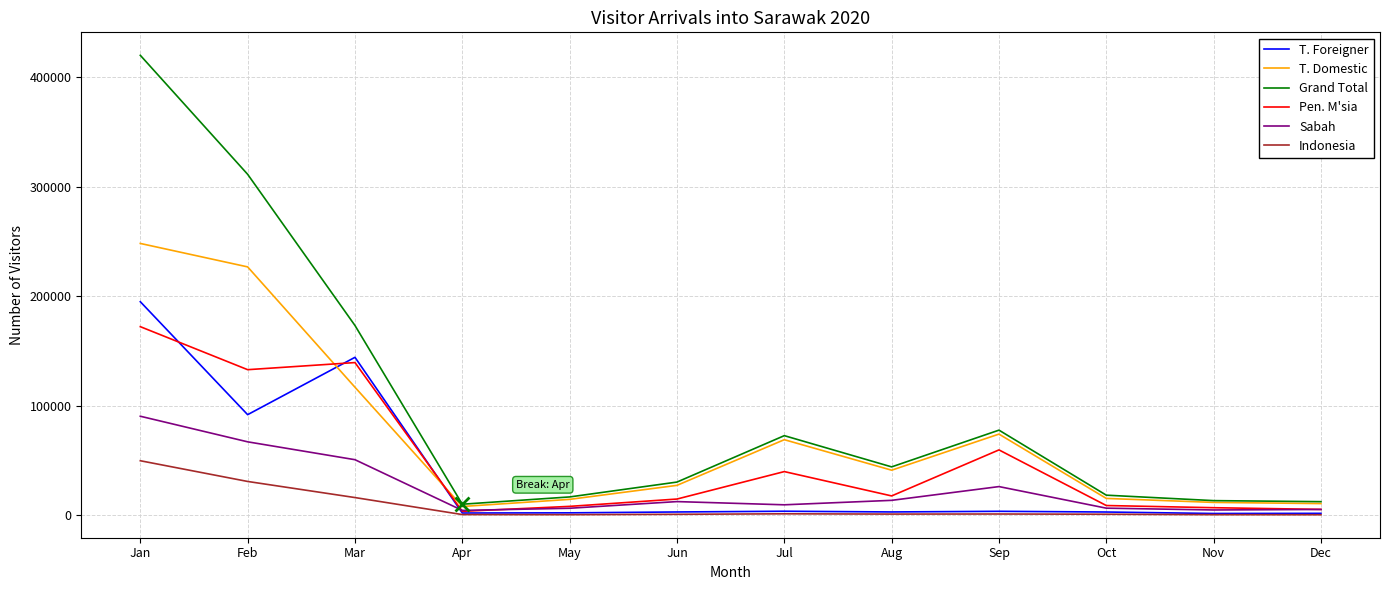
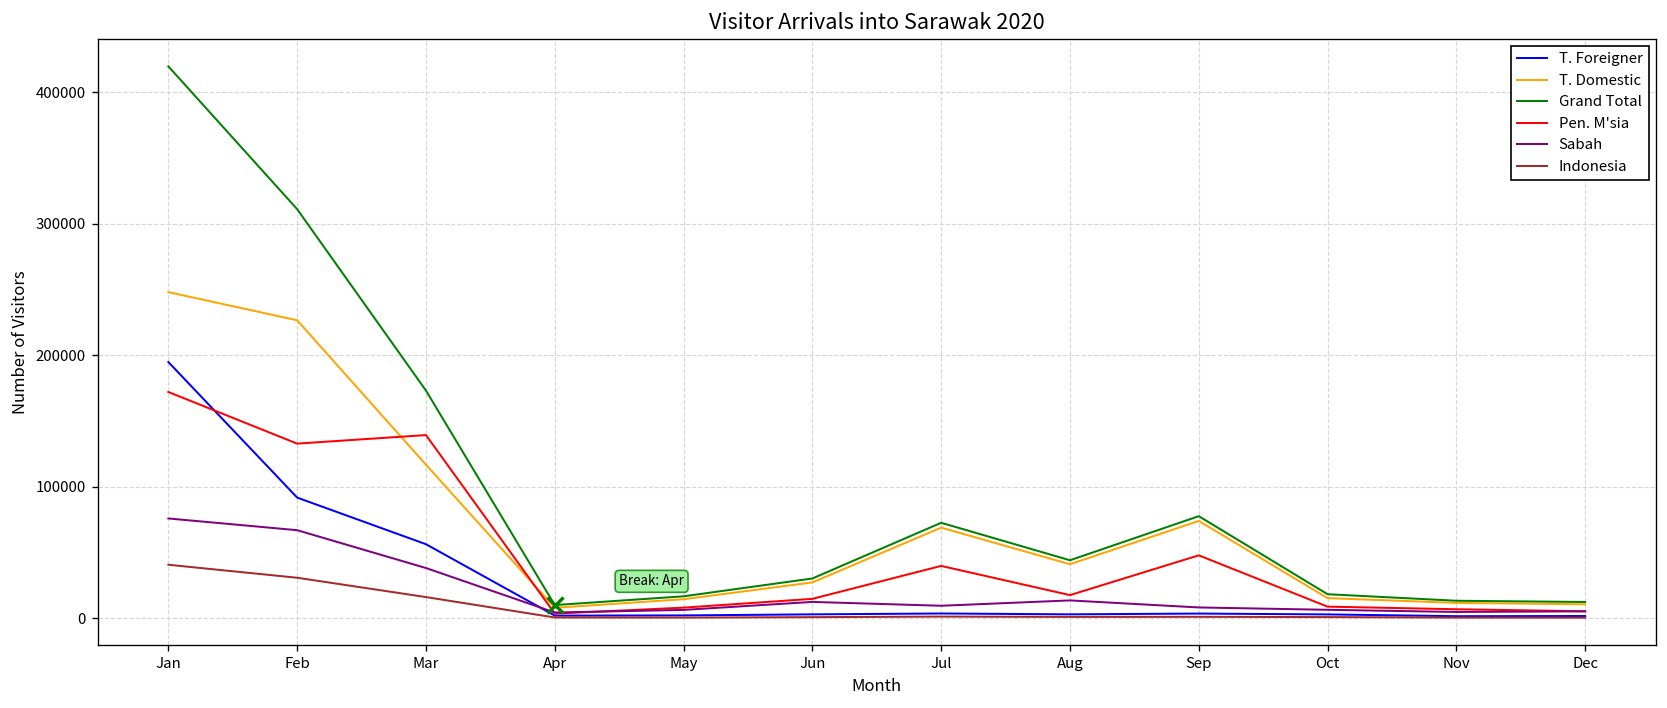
  {
    "T. Foreigner": {
      "Jan": 195000,
      "Feb": 92000,
-     "Mar": 144000,
+     "Mar": 56000,
      "Jul": 4000,
      "Sep": 4000
    },
    "T. Domestic": {
      "Jan": 248000,
      "Feb": 227000,
      "Mar": 117000,
      "Jun": 27000,
      "Jul": 69000,
      "Aug": 41000,
      "Sep": 74000,
      "Oct": 15000
    },
    "Pen. M'sia": {
      "Jan": 172000,
      "Feb": 133000,
      "Mar": 139000,
      "Jun": 15000,
      "Jul": 40000,
      "Aug": 18000,
-     "Sep": 60000,
+     "Sep": 48000,
      "Oct": 9000
    },
    "Sabah": {
-     "Jan": 90000,
+     "Jan": 76000,
      "Feb": 67000,
-     "Mar": 51000,
+     "Mar": 38000,
      "Jun": 12000,
      "Jul": 10000,
      "Aug": 14000,
-     "Sep": 26000,
+     "Sep": 8000,
      "Oct": 6000
    },
    "Indonesia": {
-     "Jan": 50000,
+     "Jan": 41000,
      "Feb": 31000,
      "Mar": 16000,
      "Jul": 1000,
      "Sep": 1000
    }
  }
